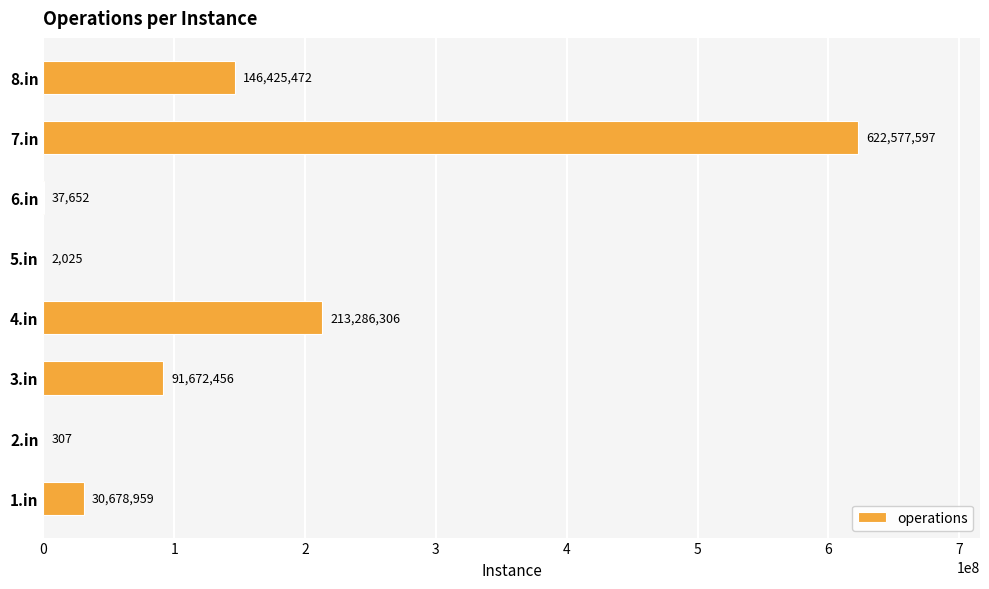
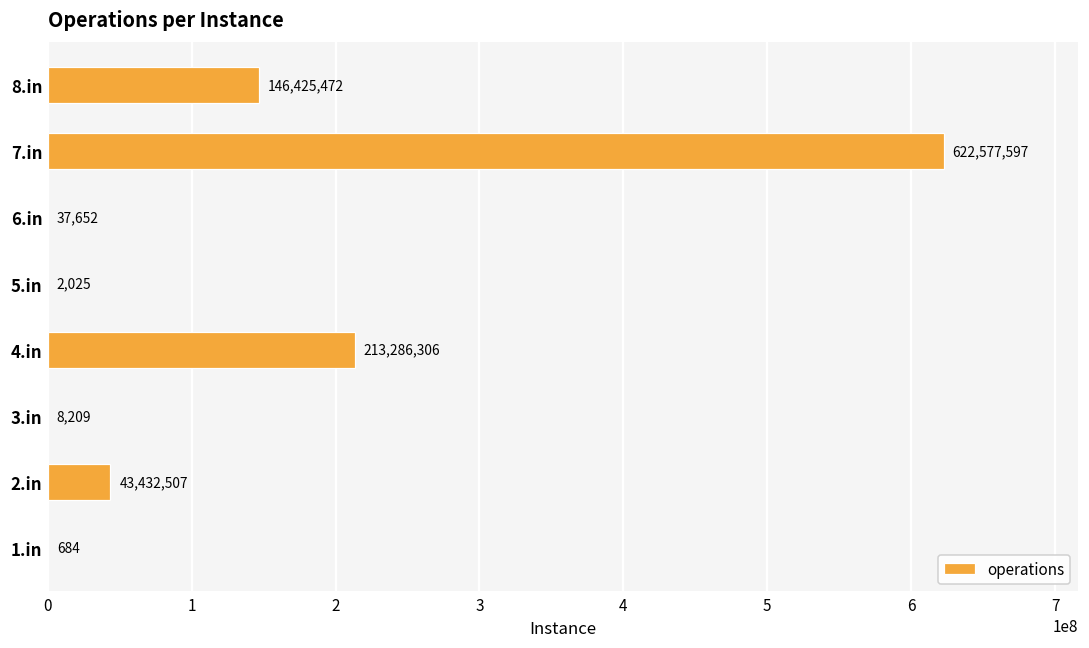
  {
    "8.in": "146,425,472",
    "7.in": "622,577,597",
    "6.in": "37,652",
    "5.in": "2,025",
    "4.in": "213,286,306",
-   "3.in": "91,672,456",
-   "2.in": "307",
-   "1.in": "30,678,959"
+   "3.in": "8,209",
+   "2.in": "43,432,507",
+   "1.in": "684"
  }
